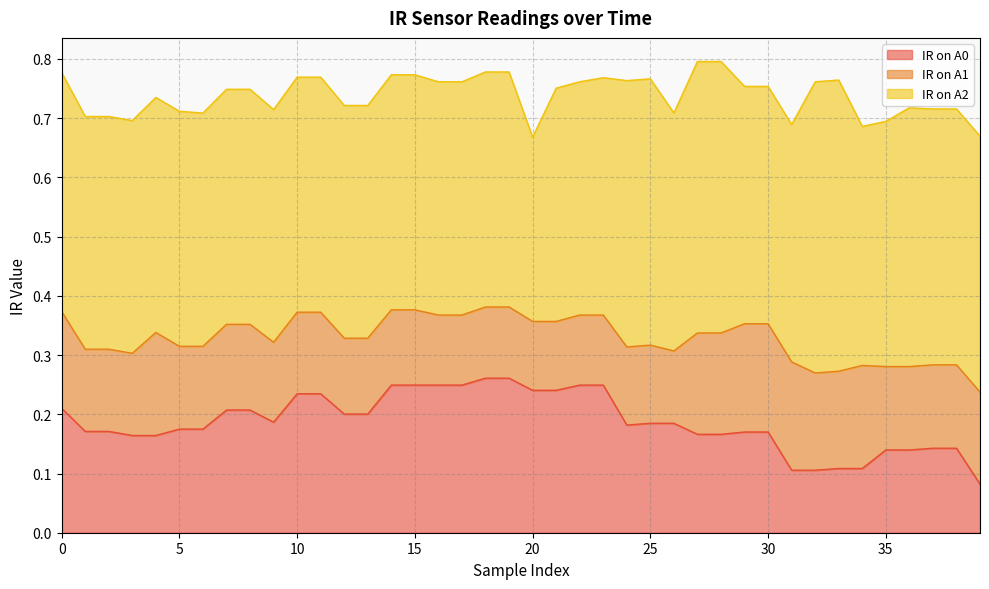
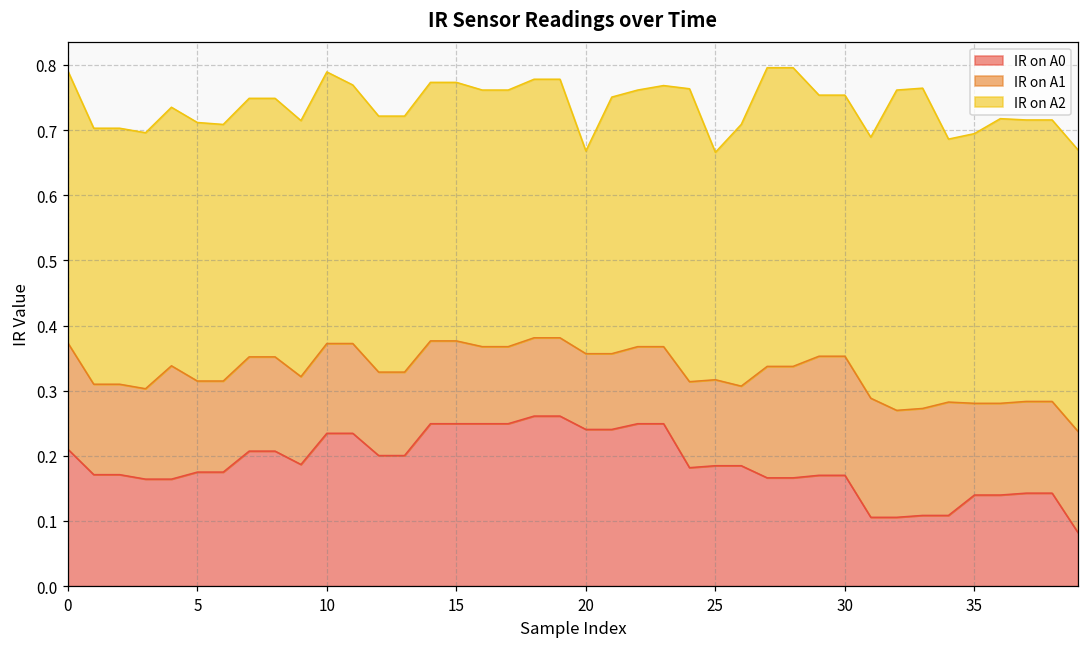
  {
    "IR on A2": {
-     "0": 0.40,
+     "0": 0.42,
      "5": 0.40,
-     "10": 0.40,
+     "10": 0.42,
      "15": 0.40,
      "20": 0.31,
-     "25": 0.45,
+     "25": 0.35,
      "30": 0.40,
      "35": 0.41
    }
  }
